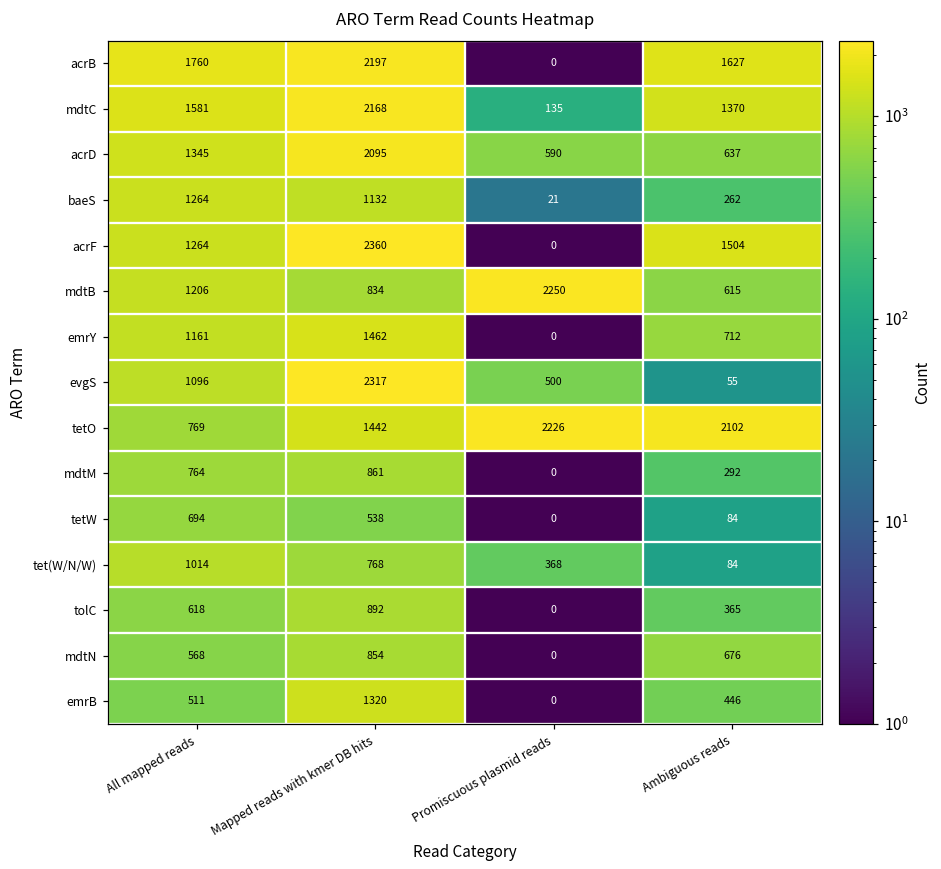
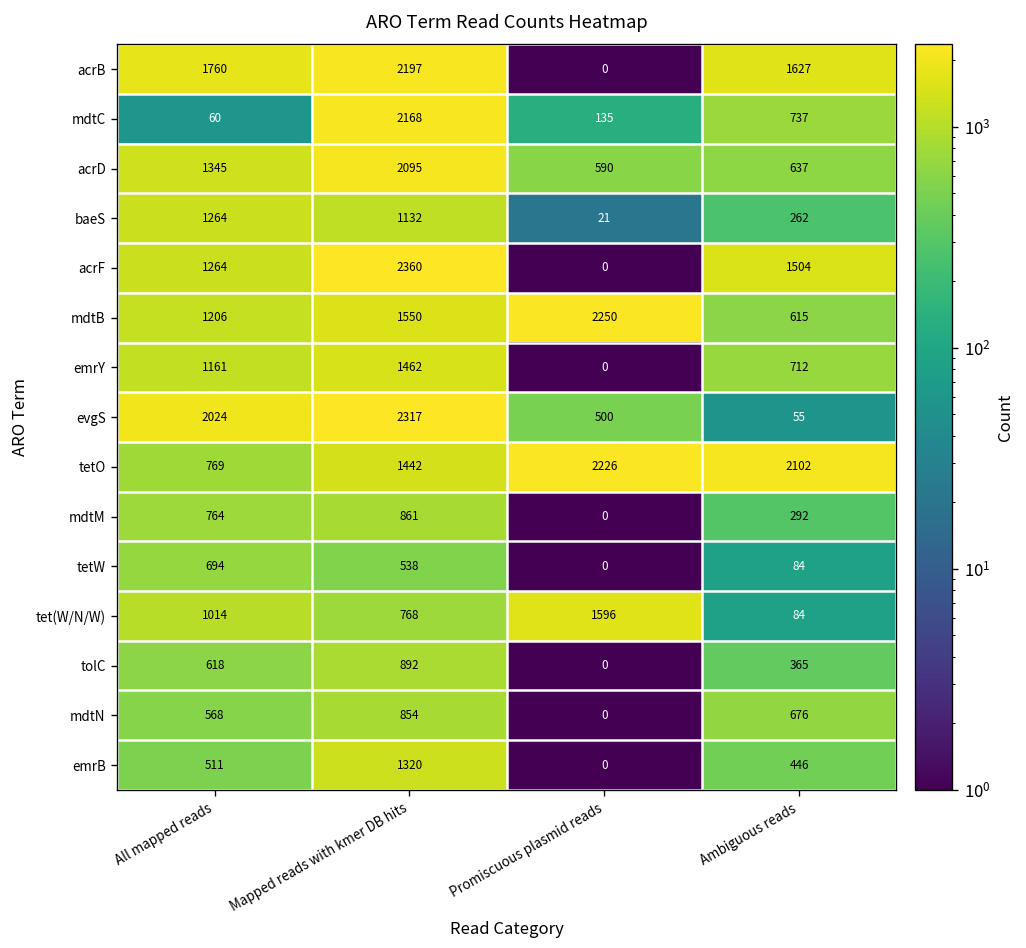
  {
    "acrB": {
      "All mapped reads": 1760,
      "Mapped reads with kmer DB hits": 2197,
      "Promiscuous plasmid reads": 0,
      "Ambiguous reads": 1627
    },
    "mdtC": {
-     "All mapped reads": 1581,
+     "All mapped reads": 60,
      "Mapped reads with kmer DB hits": 2168,
      "Promiscuous plasmid reads": 135,
-     "Ambiguous reads": 1370
+     "Ambiguous reads": 737
    },
    "acrD": {
      "All mapped reads": 1345,
      "Mapped reads with kmer DB hits": 2095,
      "Promiscuous plasmid reads": 590,
      "Ambiguous reads": 637
    },
    "baeS": {
      "All mapped reads": 1264,
      "Mapped reads with kmer DB hits": 1132,
      "Promiscuous plasmid reads": 21,
      "Ambiguous reads": 262
    },
    "acrF": {
      "All mapped reads": 1264,
      "Mapped reads with kmer DB hits": 2360,
      "Promiscuous plasmid reads": 0,
      "Ambiguous reads": 1504
    },
    "mdtB": {
      "All mapped reads": 1206,
-     "Mapped reads with kmer DB hits": 834,
+     "Mapped reads with kmer DB hits": 1550,
      "Promiscuous plasmid reads": 2250,
      "Ambiguous reads": 615
    },
    "emrY": {
      "All mapped reads": 1161,
      "Mapped reads with kmer DB hits": 1462,
      "Promiscuous plasmid reads": 0,
      "Ambiguous reads": 712
    },
    "evgS": {
-     "All mapped reads": 1096,
+     "All mapped reads": 2024,
      "Mapped reads with kmer DB hits": 2317,
      "Promiscuous plasmid reads": 500,
      "Ambiguous reads": 55
    },
    "tetO": {
      "All mapped reads": 769,
      "Mapped reads with kmer DB hits": 1442,
      "Promiscuous plasmid reads": 2226,
      "Ambiguous reads": 2102
    },
    "mdtM": {
      "All mapped reads": 764,
      "Mapped reads with kmer DB hits": 861,
      "Promiscuous plasmid reads": 0,
      "Ambiguous reads": 292
    },
    "tetW": {
      "All mapped reads": 694,
      "Mapped reads with kmer DB hits": 538,
      "Promiscuous plasmid reads": 0,
      "Ambiguous reads": 84
    },
    "tet(W/N/W)": {
      "All mapped reads": 1014,
      "Mapped reads with kmer DB hits": 768,
-     "Promiscuous plasmid reads": 368,
+     "Promiscuous plasmid reads": 1596,
      "Ambiguous reads": 84
    },
    "tolC": {
      "All mapped reads": 618,
      "Mapped reads with kmer DB hits": 892,
      "Promiscuous plasmid reads": 0,
      "Ambiguous reads": 365
    },
    "mdtN": {
      "All mapped reads": 568,
      "Mapped reads with kmer DB hits": 854,
      "Promiscuous plasmid reads": 0,
      "Ambiguous reads": 676
    },
    "emrB": {
      "All mapped reads": 511,
      "Mapped reads with kmer DB hits": 1320,
      "Promiscuous plasmid reads": 0,
      "Ambiguous reads": 446
    }
  }
